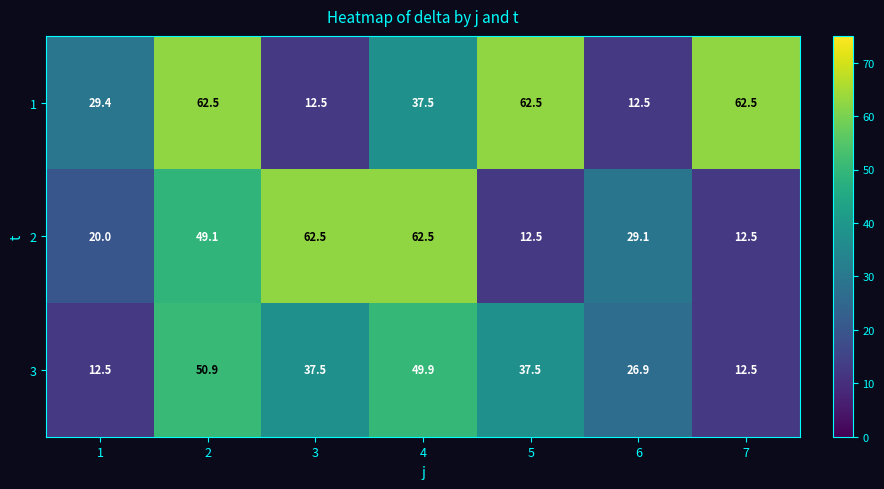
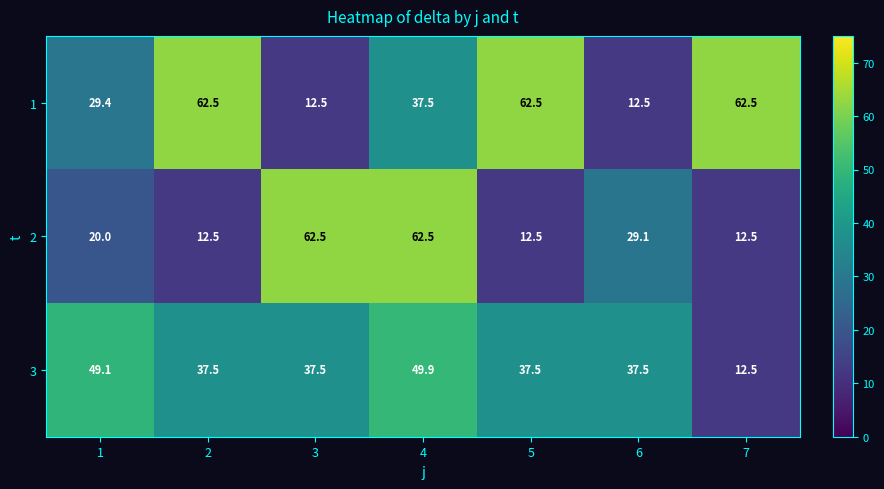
  {
    "1": {
      "1": 29.4,
      "2": 62.5,
      "3": 12.5,
      "4": 37.5,
      "5": 62.5,
      "6": 12.5,
      "7": 62.5
    },
    "2": {
      "1": 20.0,
-     "2": 49.1,
+     "2": 12.5,
      "3": 62.5,
      "4": 62.5,
      "5": 12.5,
      "6": 29.1,
      "7": 12.5
    },
    "3": {
-     "1": 12.5,
-     "2": 50.9,
+     "1": 49.1,
+     "2": 37.5,
      "3": 37.5,
      "4": 49.9,
      "5": 37.5,
-     "6": 26.9,
+     "6": 37.5,
      "7": 12.5
    }
  }
